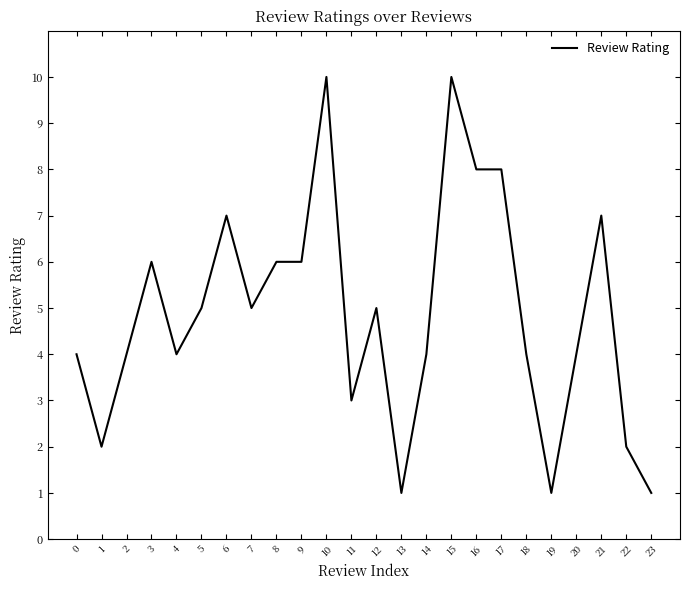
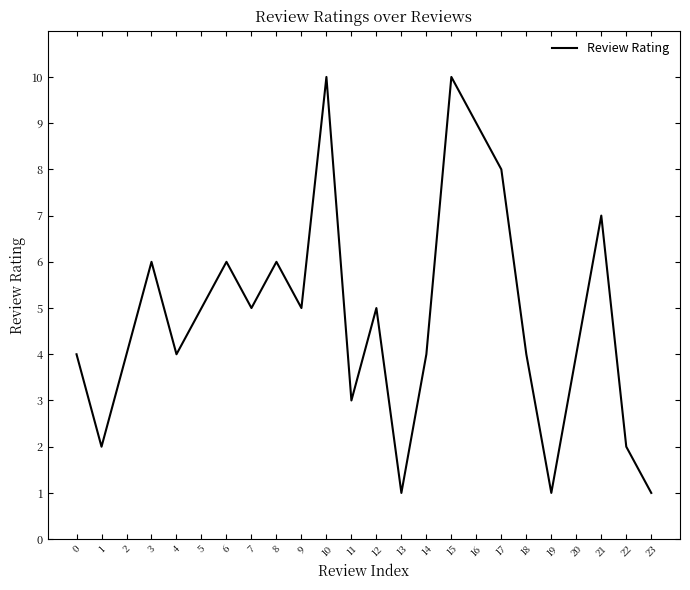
  {
    "0": 4,
    "1": 2,
    "2": 4,
    "3": 6,
    "4": 4,
    "5": 5,
-   "6": 7,
+   "6": 6,
    "7": 5,
    "8": 6,
-   "9": 6,
+   "9": 5,
    "10": 10,
    "11": 3,
    "12": 5,
    "13": 1,
    "14": 4,
    "15": 10,
-   "16": 8,
+   "16": 9,
    "17": 8,
    "18": 4,
    "19": 1,
    "20": 4,
    "21": 7,
    "22": 2,
    "23": 1
  }
